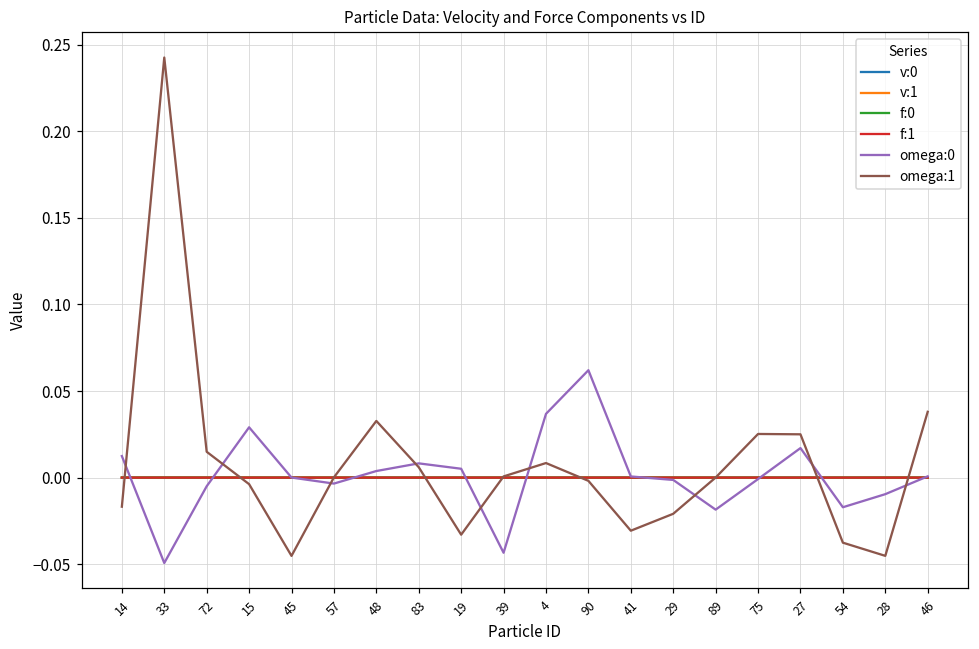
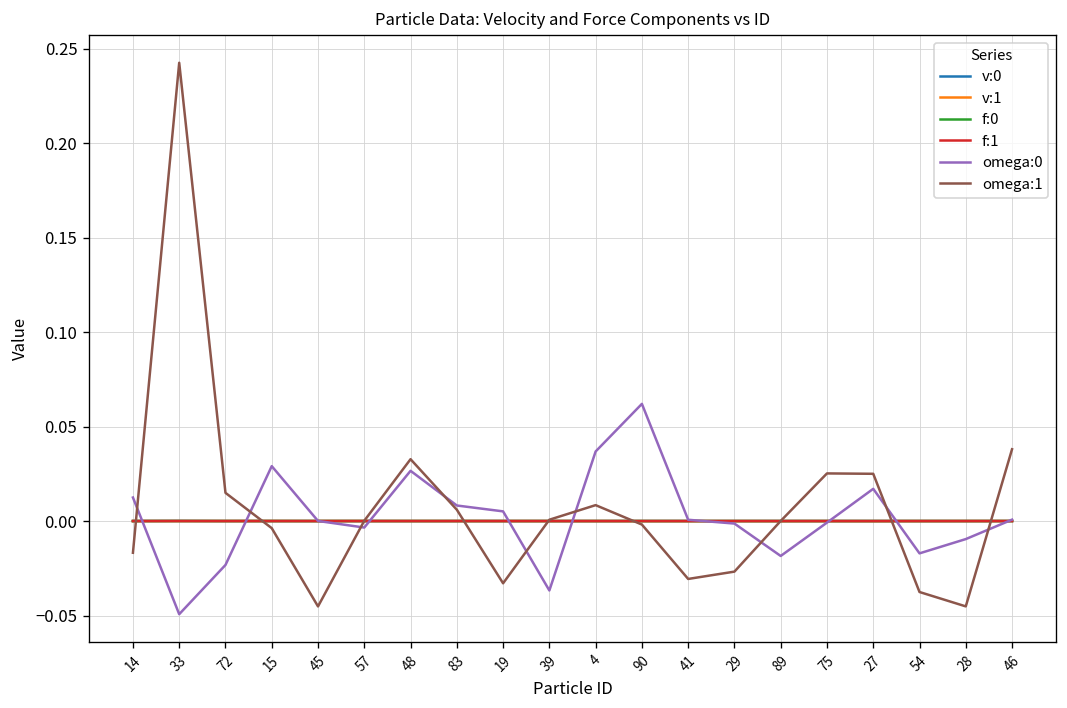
  {
    "f:1": {
      "14": 0.000,
      "33": 0.000,
      "72": 0.000,
      "15": 0.000,
      "48": 0.000,
      "83": 0.000,
      "19": 0.000,
      "4": 0.000,
      "90": 0.000,
      "27": 0.000,
      "54": 0.000,
      "28": 0.000
    },
    "omega:0": {
      "14": 0.012,
      "33": -0.049,
-     "72": -0.005,
+     "72": -0.023,
      "15": 0.029,
      "57": -0.003,
-     "48": 0.004,
+     "48": 0.027,
      "83": 0.008,
      "19": 0.005,
-     "39": -0.043,
+     "39": -0.037,
      "4": 0.037,
      "90": 0.062,
      "89": -0.018,
      "27": 0.017,
      "54": -0.017,
      "28": -0.010
    },
    "omega:1": {
      "14": -0.017,
      "33": 0.243,
      "72": 0.015,
      "15": -0.004,
      "45": -0.045,
      "48": 0.033,
      "83": 0.006,
      "19": -0.033,
      "4": 0.008,
      "90": -0.002,
      "41": -0.031,
-     "29": -0.021,
+     "29": -0.027,
      "75": 0.025,
      "27": 0.025,
      "54": -0.038,
      "28": -0.045,
      "46": 0.038
    }
  }
